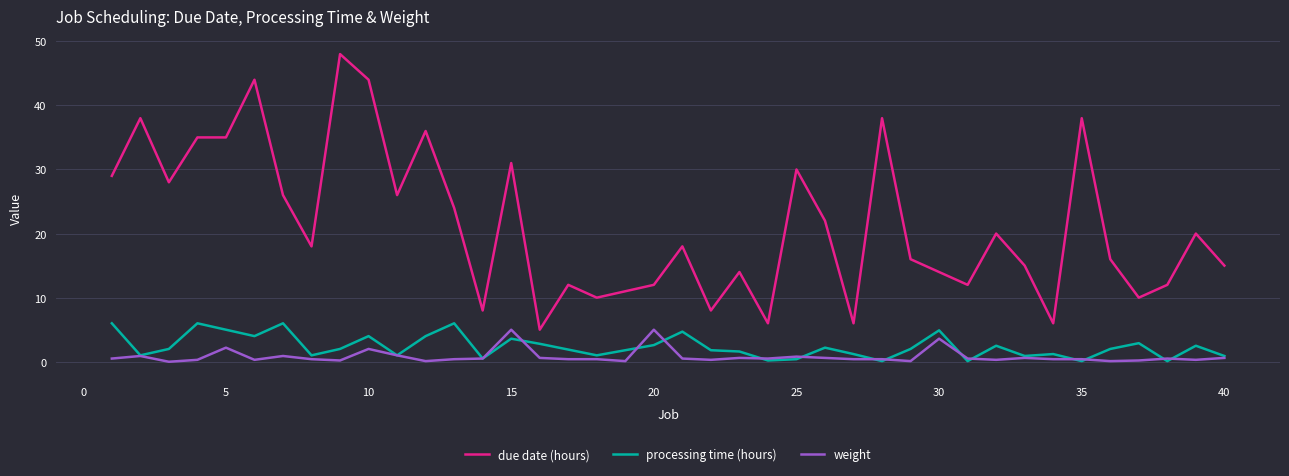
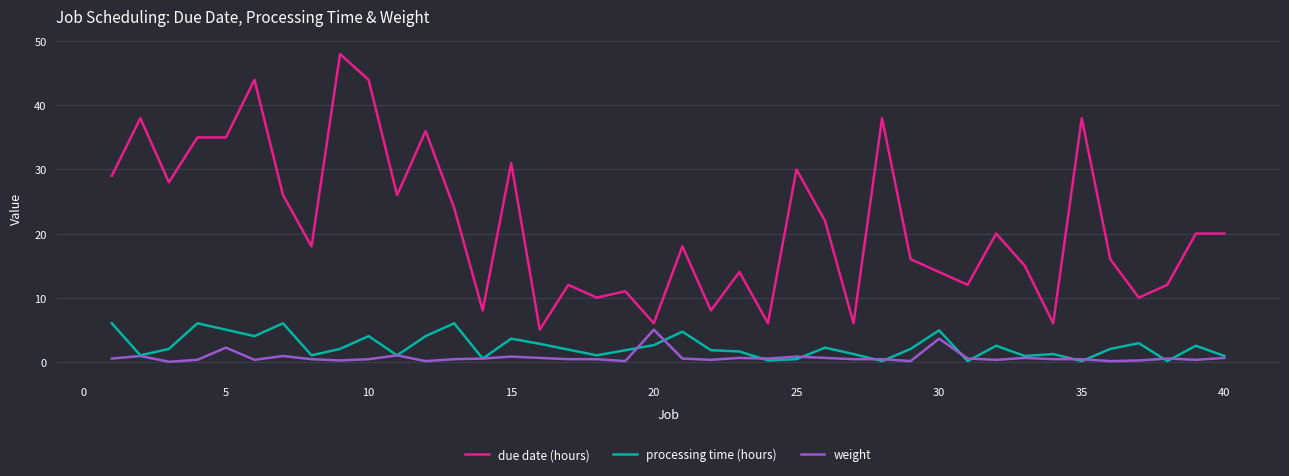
  {
    "due date (hours)": {
      "5": 35,
      "10": 44,
      "15": 31,
-     "20": 12,
+     "20": 6,
      "25": 30,
      "30": 14,
      "35": 38,
-     "40": 15
+     "40": 20
    },
    "processing time (hours)": {
      "5": 5,
      "10": 4,
      "15": 4,
      "20": 3,
      "25": 0,
      "30": 5
    },
    "weight": {
      "5": 2,
-     "10": 2,
-     "15": 5,
+     "10": 0,
+     "15": 1,
      "20": 5,
      "25": 1,
      "30": 4
    }
  }
